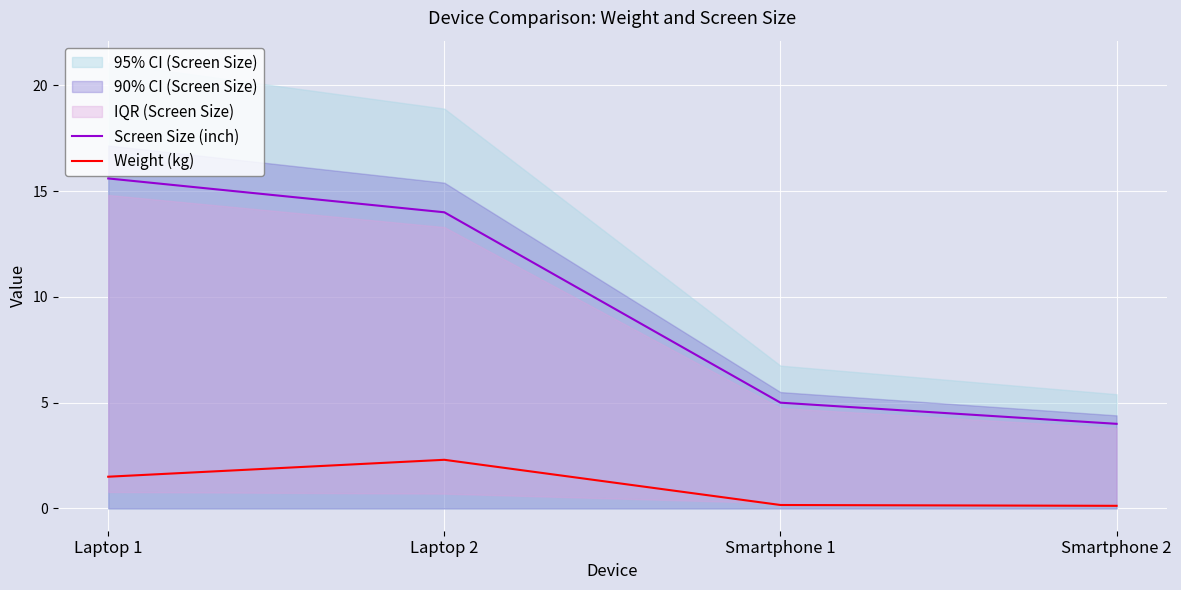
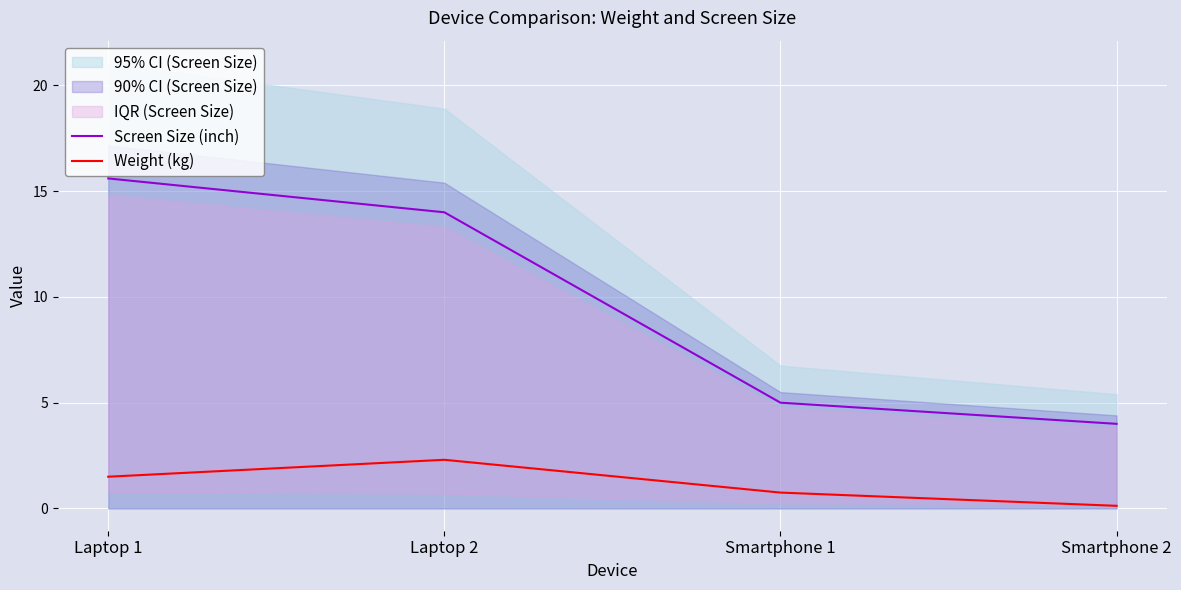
  {
    "Screen Size (inch)": {
      "Laptop 1": 15.6,
      "Laptop 2": 14.0,
      "Smartphone 1": 5.0,
      "Smartphone 2": 4.0
    },
    "Weight (kg)": {
      "Laptop 1": 1.5,
      "Laptop 2": 2.3,
-     "Smartphone 1": 0.2,
+     "Smartphone 1": 0.8,
      "Smartphone 2": 0.1
    }
  }
